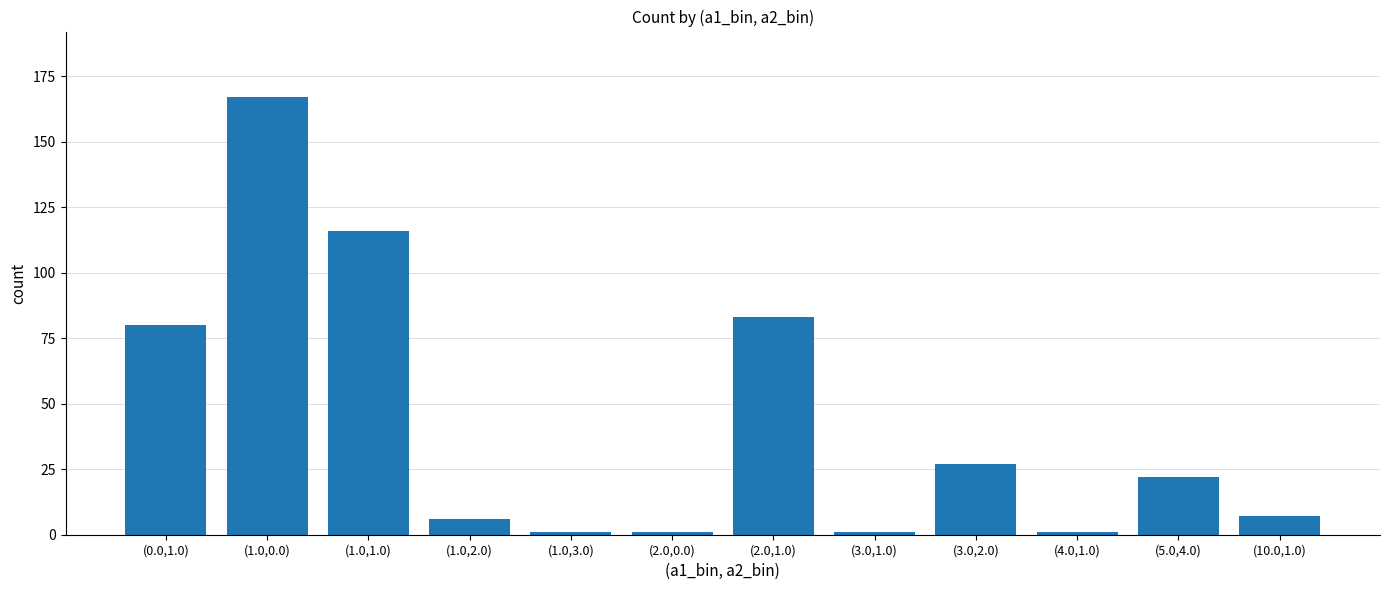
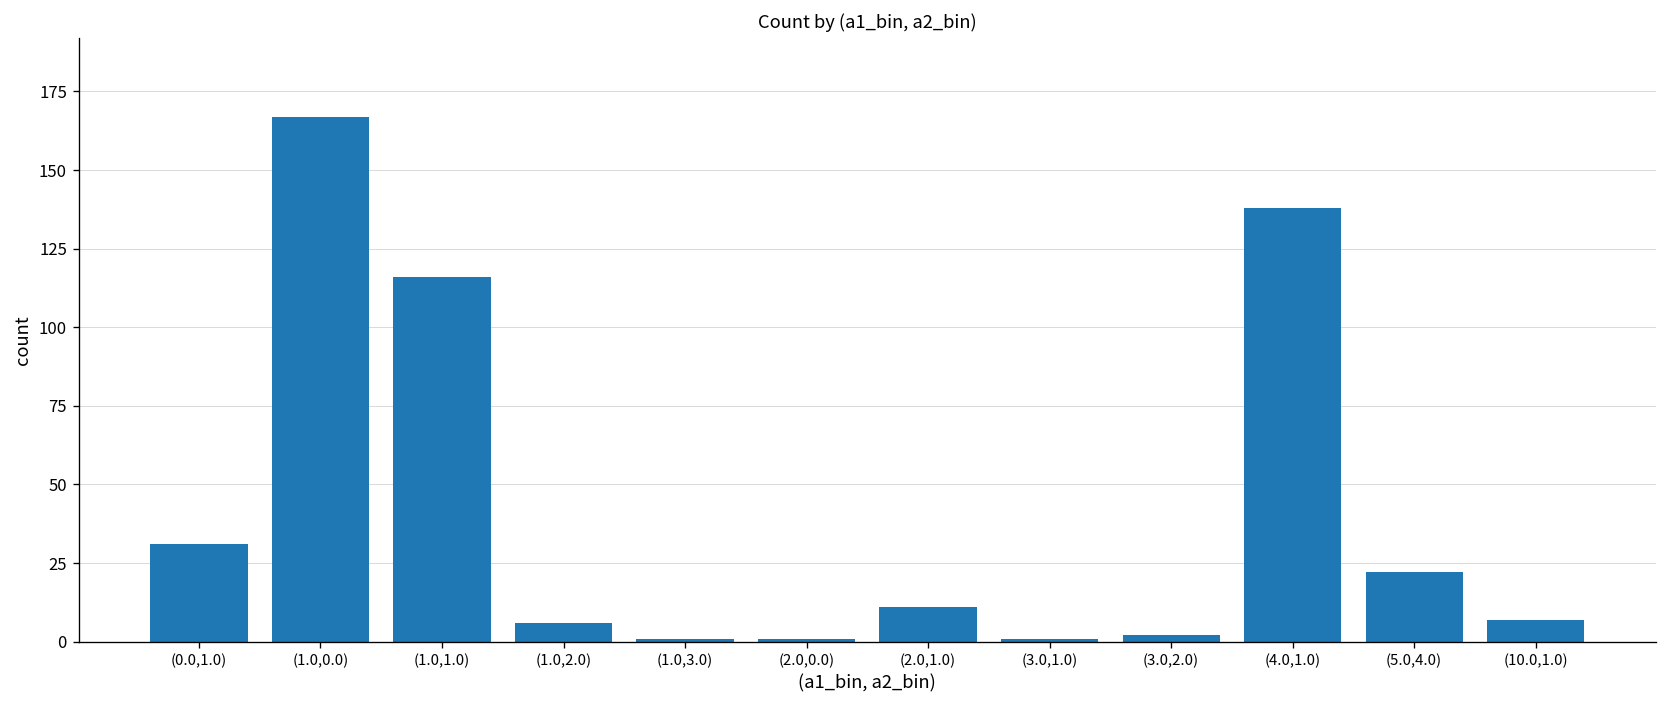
  {
-   "(0.0,1.0)": 80,
+   "(0.0,1.0)": 31,
    "(1.0,0.0)": 167,
    "(1.0,1.0)": 116,
    "(1.0,2.0)": 6,
    "(1.0,3.0)": 1,
    "(2.0,0.0)": 1,
-   "(2.0,1.0)": 83,
+   "(2.0,1.0)": 11,
    "(3.0,1.0)": 1,
-   "(3.0,2.0)": 27,
-   "(4.0,1.0)": 1,
+   "(3.0,2.0)": 2,
+   "(4.0,1.0)": 138,
    "(5.0,4.0)": 22,
    "(10.0,1.0)": 7
  }
